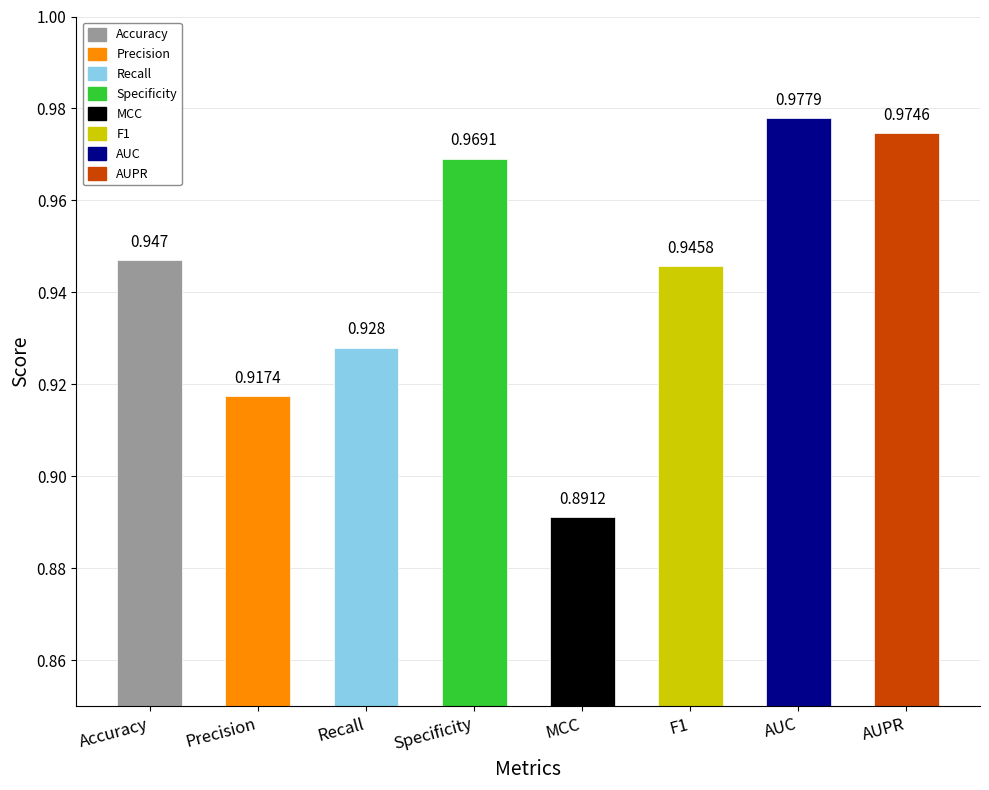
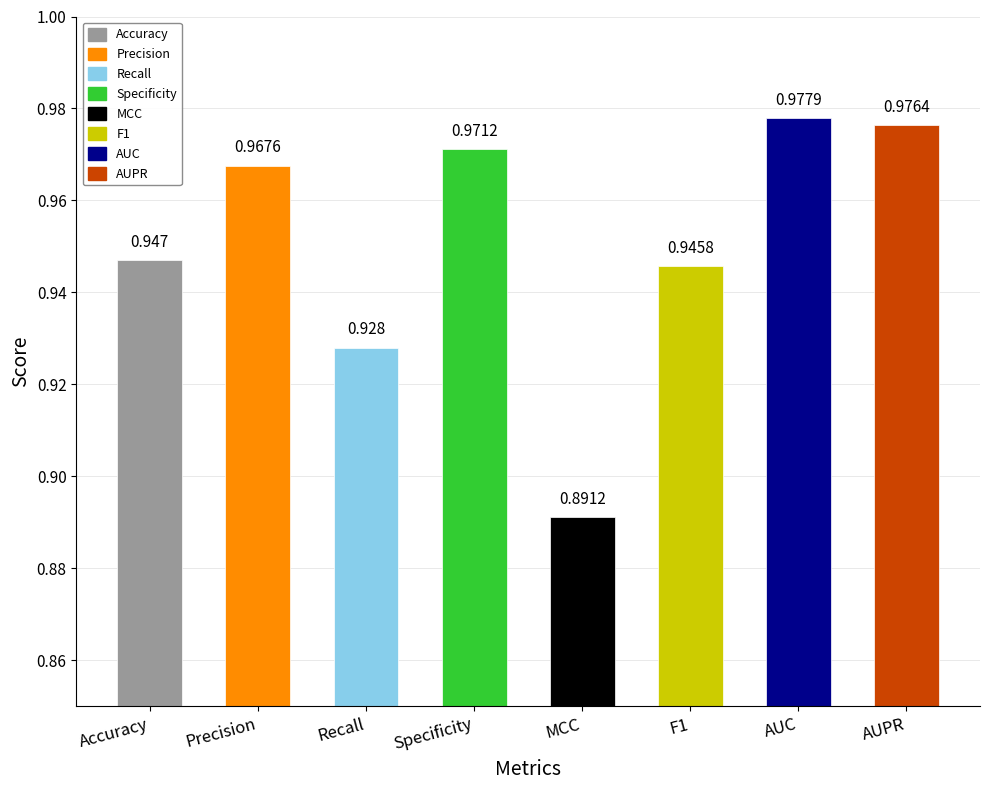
  {
    "Accuracy": 0.947,
-   "Precision": 0.9174,
+   "Precision": 0.9676,
    "Recall": 0.928,
-   "Specificity": 0.9691,
+   "Specificity": 0.9712,
    "MCC": 0.8912,
    "F1": 0.9458,
    "AUC": 0.9779,
-   "AUPR": 0.9746
+   "AUPR": 0.9764
  }
